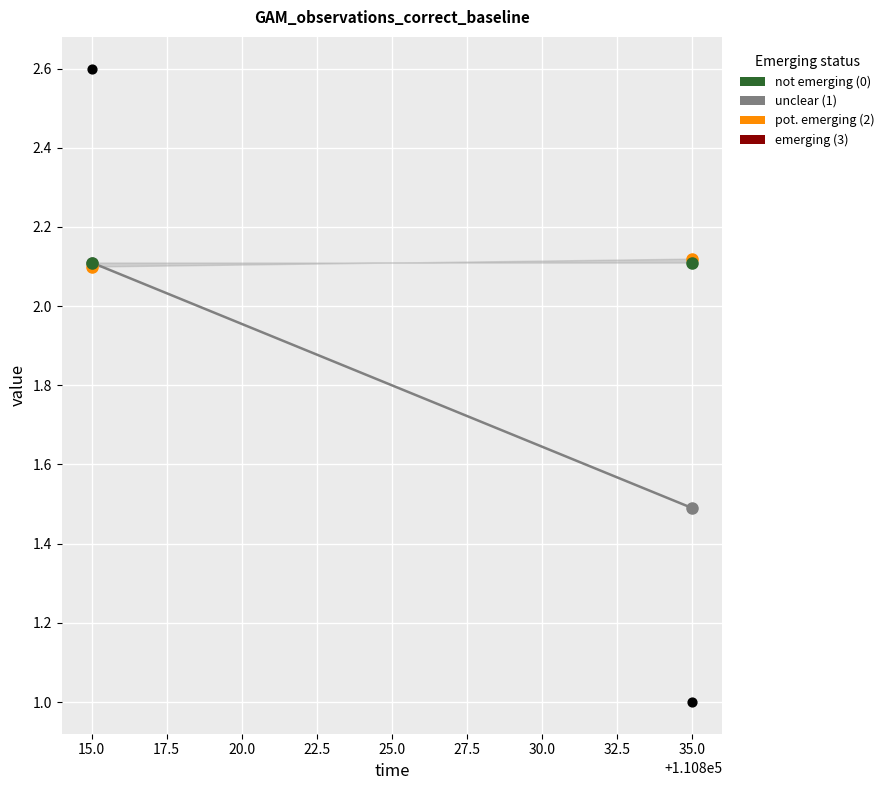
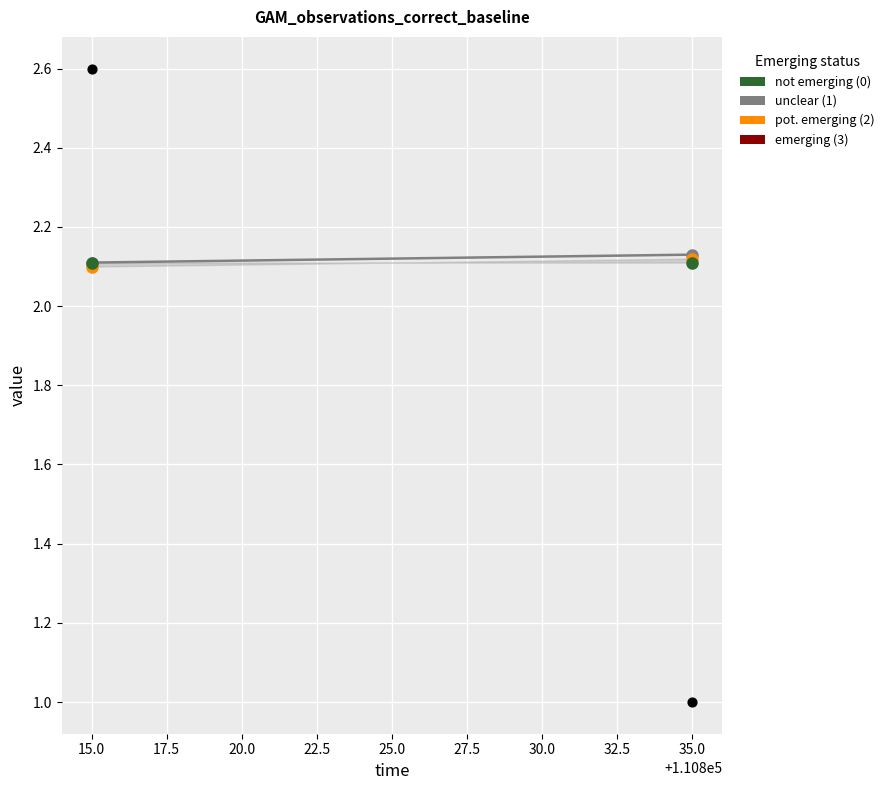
  {
    "unclear (1)": {
-     "35.0": 1.49
+     "35.0": 2.13
    },
    "pot. emerging (2)": {
      "15.0": 2.10
    },
    "not emerging (0)": {
      "35.0": 2.11
    }
  }
